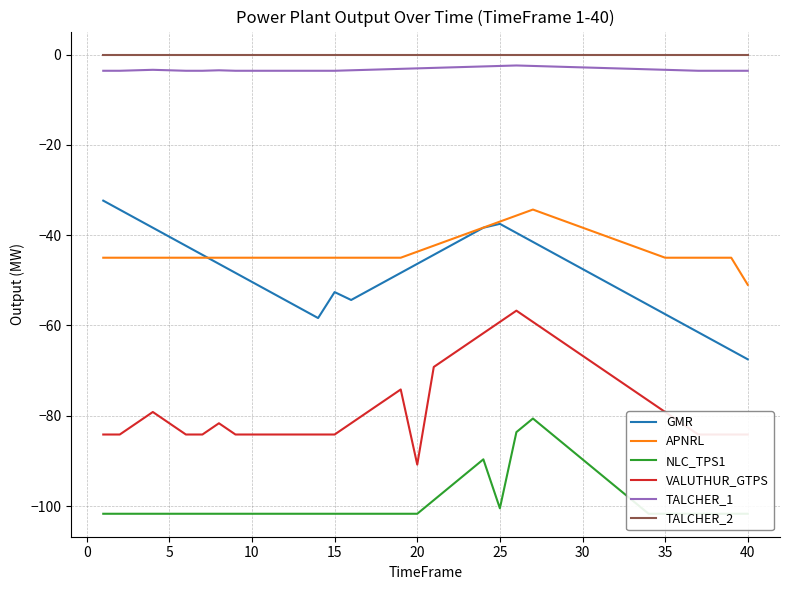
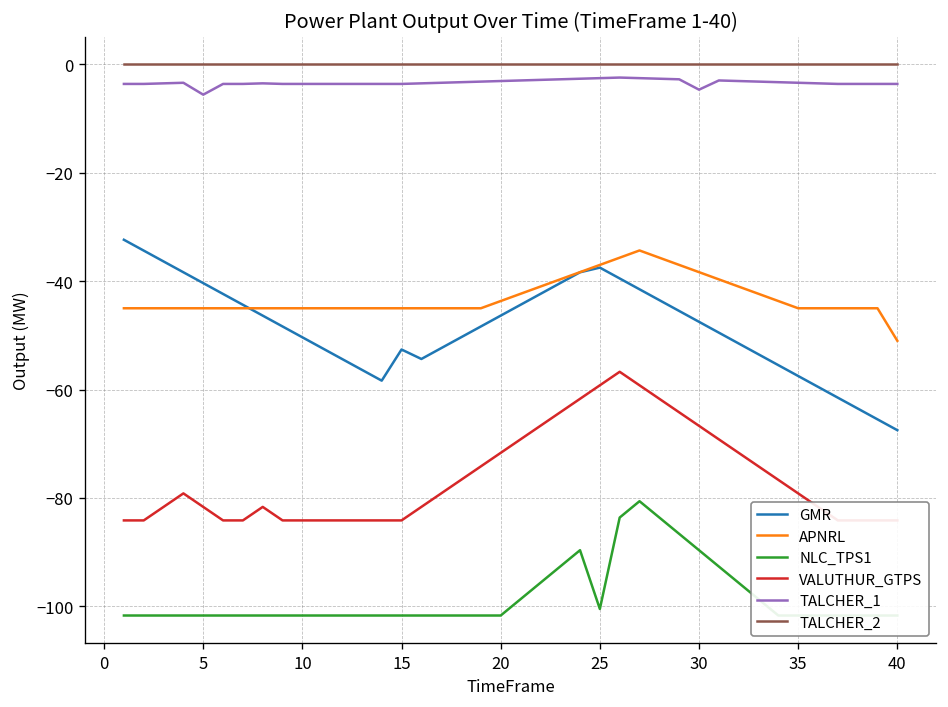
  {
    "GMR": {
      "5": -40,
      "10": -50,
      "15": -53,
      "20": -46,
      "30": -48,
      "35": -58,
      "40": -68
    },
    "APNRL": {
      "5": -45,
      "10": -45,
      "15": -45,
      "20": -44,
      "30": -38,
      "35": -45,
      "40": -51
    },
    "NLC_TPS1": {
      "5": -102,
      "10": -102,
      "15": -102,
      "20": -102,
      "25": -100,
      "30": -90
    },
    "VALUTHUR_GTPS": {
      "5": -82,
      "10": -84,
      "15": -84,
-     "20": -91,
+     "20": -72,
      "25": -59,
      "30": -67
    },
    "TALCHER_1": {
-     "5": -3,
+     "5": -6,
      "10": -4,
      "15": -4,
      "20": -3,
      "25": -3,
-     "30": -3,
+     "30": -5,
      "35": -3,
      "40": -4
    },
    "TALCHER_2": {
      "5": 0,
      "10": 0,
      "15": 0,
      "20": 0,
      "25": 0,
      "30": 0,
      "35": 0,
      "40": 0
    }
  }
